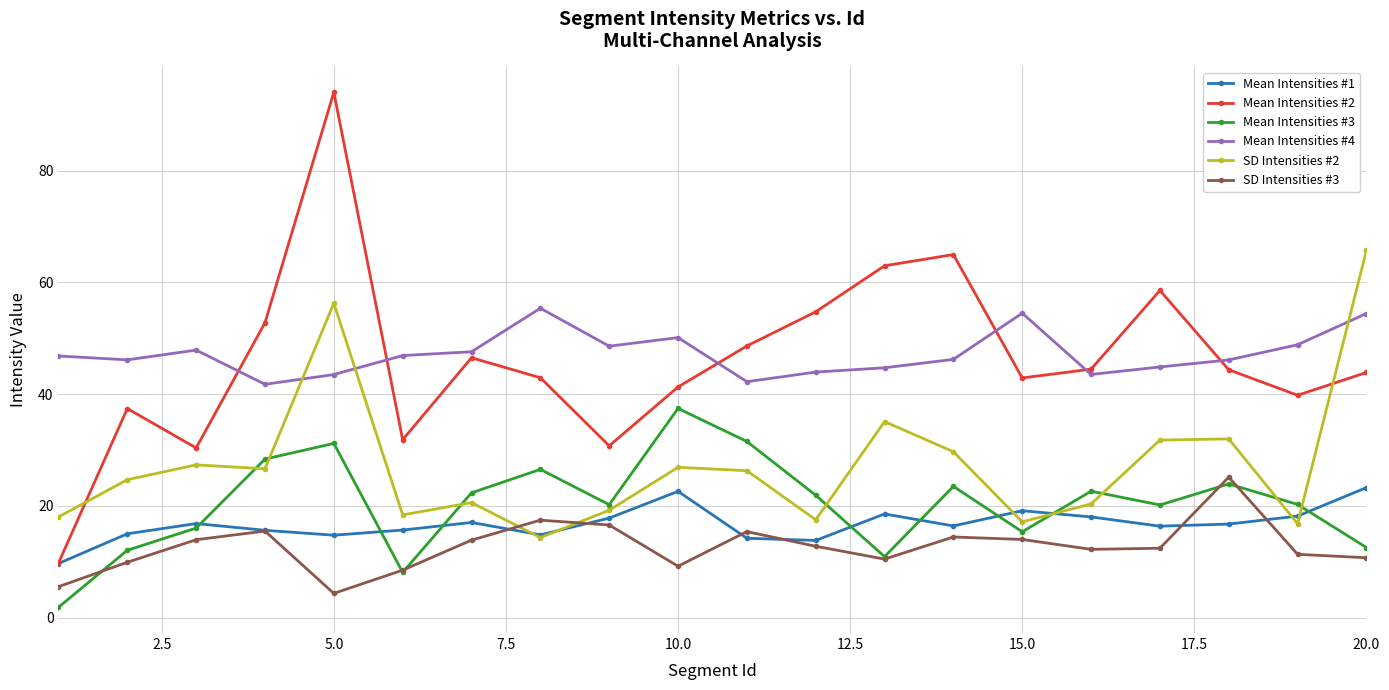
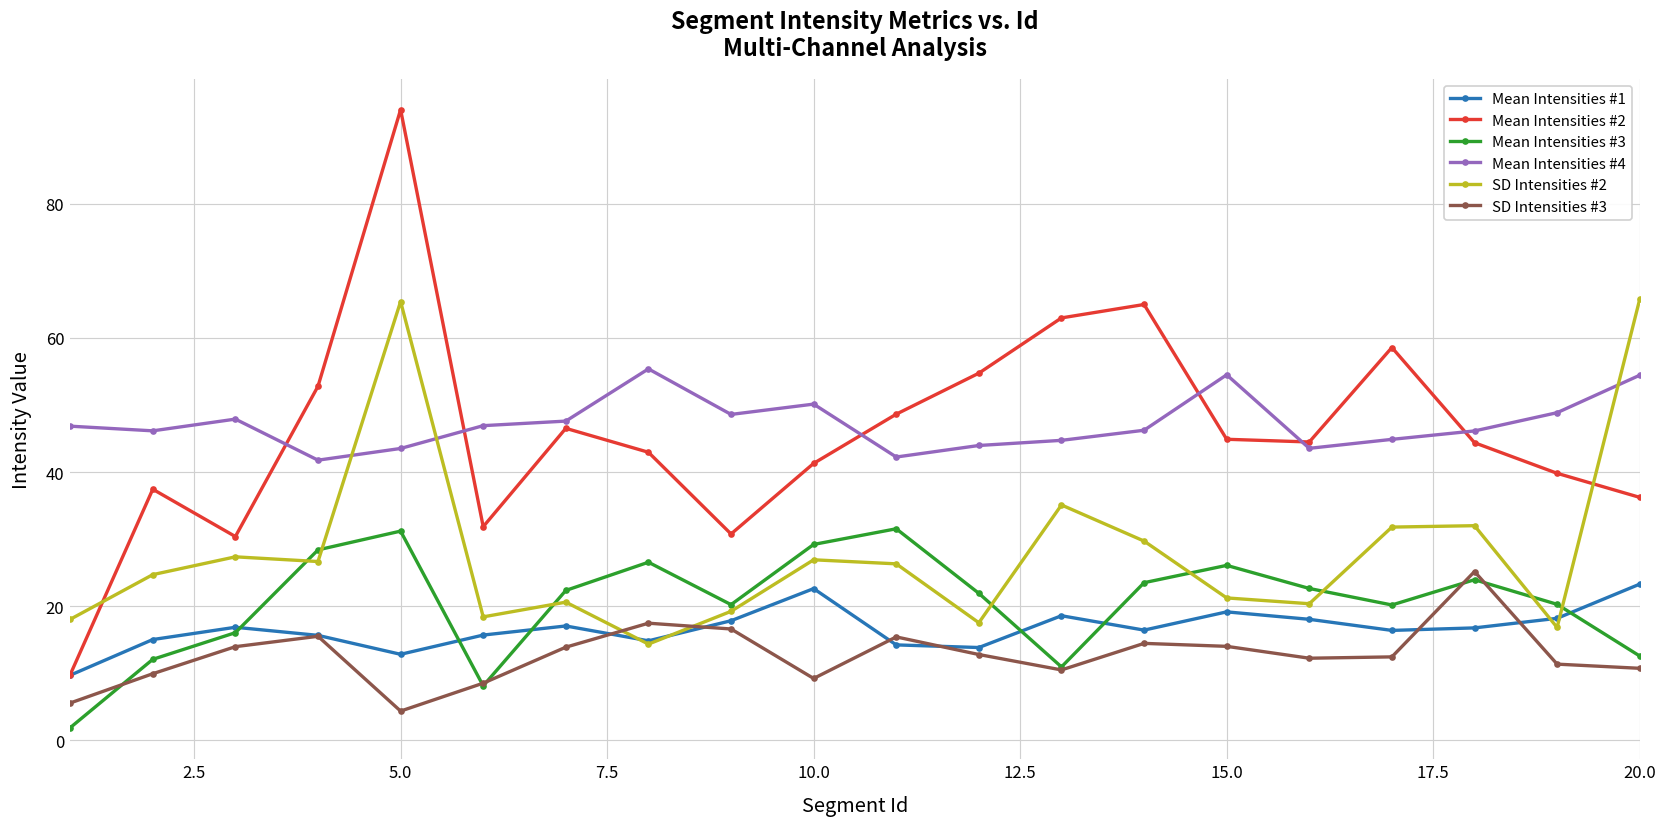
  {
    "Mean Intensities #1": {
-     "5.0": 15,
+     "5.0": 13,
      "10.0": 23,
      "15.0": 19,
      "20.0": 23
    },
    "Mean Intensities #2": {
      "5.0": 94,
      "10.0": 41,
-     "15.0": 43,
-     "20.0": 44
+     "15.0": 45,
+     "20.0": 36
    },
    "Mean Intensities #3": {
      "5.0": 31,
-     "10.0": 37,
-     "15.0": 15,
+     "10.0": 29,
+     "15.0": 26,
      "20.0": 13
    },
    "Mean Intensities #4": {
      "5.0": 44,
      "10.0": 50,
      "15.0": 55,
      "20.0": 54
    },
    "SD Intensities #2": {
-     "5.0": 56,
+     "5.0": 65,
      "10.0": 27,
-     "15.0": 17,
+     "15.0": 21,
      "20.0": 66
    },
    "SD Intensities #3": {
      "5.0": 4,
      "10.0": 9,
      "15.0": 14,
      "20.0": 11
    }
  }
